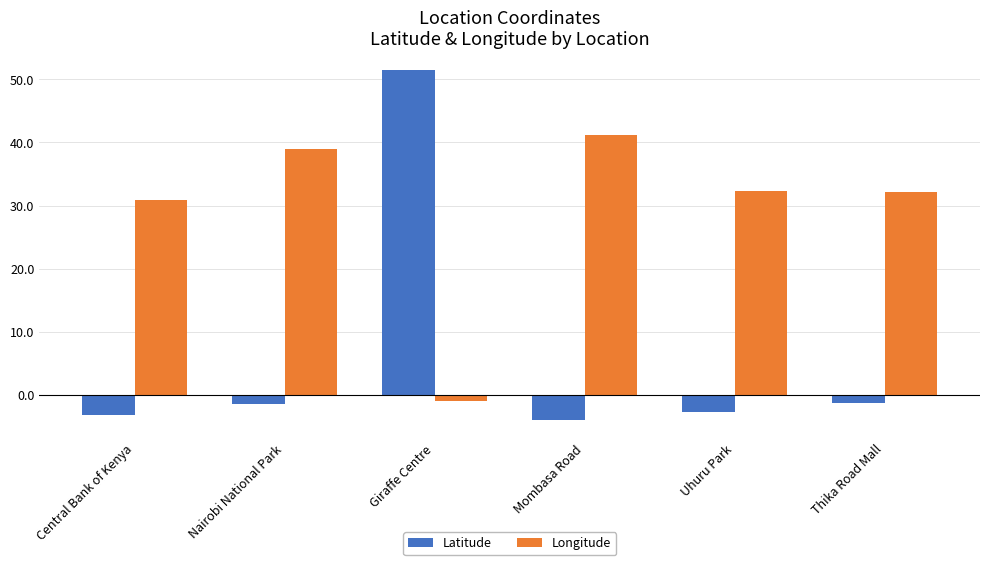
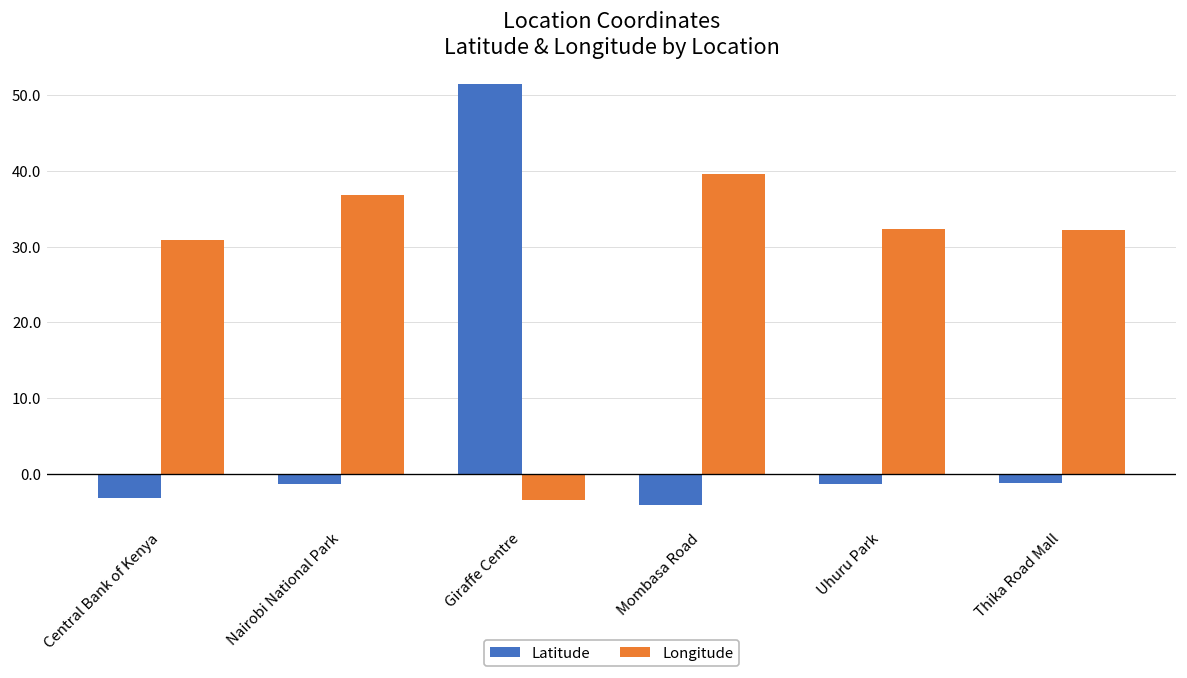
  {
    "Latitude": {
      "Central Bank of Kenya": -3,
      "Nairobi National Park": -1,
      "Giraffe Centre": 51,
      "Mombasa Road": -4,
-     "Uhuru Park": -3,
+     "Uhuru Park": -1,
      "Thika Road Mall": -1
    },
    "Longitude": {
      "Central Bank of Kenya": 31,
-     "Nairobi National Park": 39,
-     "Giraffe Centre": -1,
-     "Mombasa Road": 41,
+     "Nairobi National Park": 37,
+     "Giraffe Centre": -3,
+     "Mombasa Road": 40,
      "Uhuru Park": 32,
      "Thika Road Mall": 32
    }
  }
